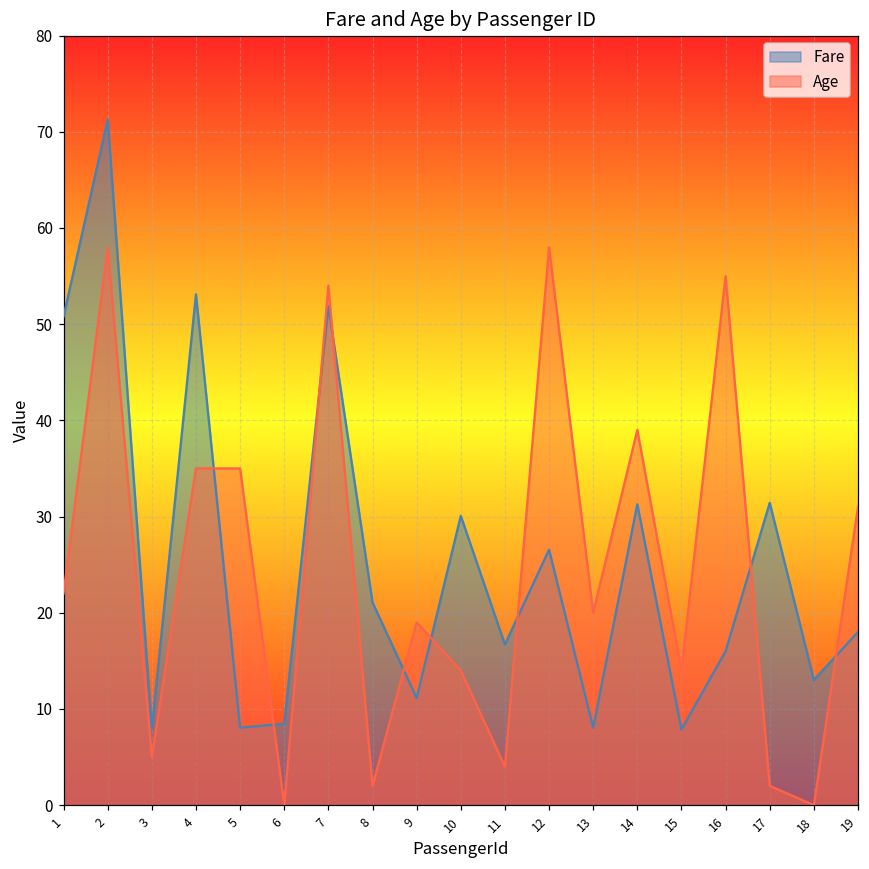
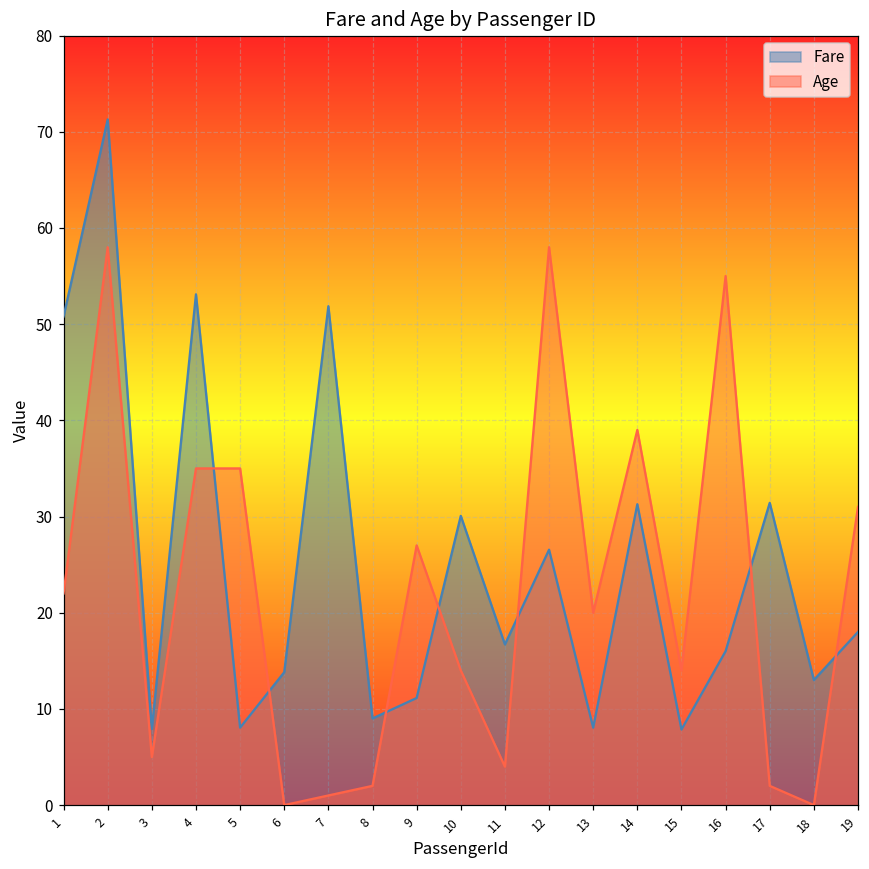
  {
    "Fare": {
      "1": 51,
      "2": 71,
      "3": 8,
      "4": 53,
      "5": 8,
-     "6": 8,
+     "6": 14,
      "7": 52,
-     "8": 21,
+     "8": 9,
      "9": 11,
      "10": 30,
      "11": 17,
      "12": 27,
      "13": 8,
      "14": 31,
      "15": 8,
      "16": 16,
      "17": 31,
      "18": 13,
      "19": 18
    },
    "Age": {
      "1": 22,
      "2": 58,
      "3": 5,
      "4": 35,
      "5": 35,
      "6": 0,
-     "7": 54,
+     "7": 1,
      "8": 2,
-     "9": 19,
+     "9": 27,
      "10": 14,
      "11": 4,
      "12": 58,
      "13": 20,
      "14": 39,
      "15": 14,
      "16": 55,
      "17": 2,
      "18": 0,
      "19": 31
    }
  }
